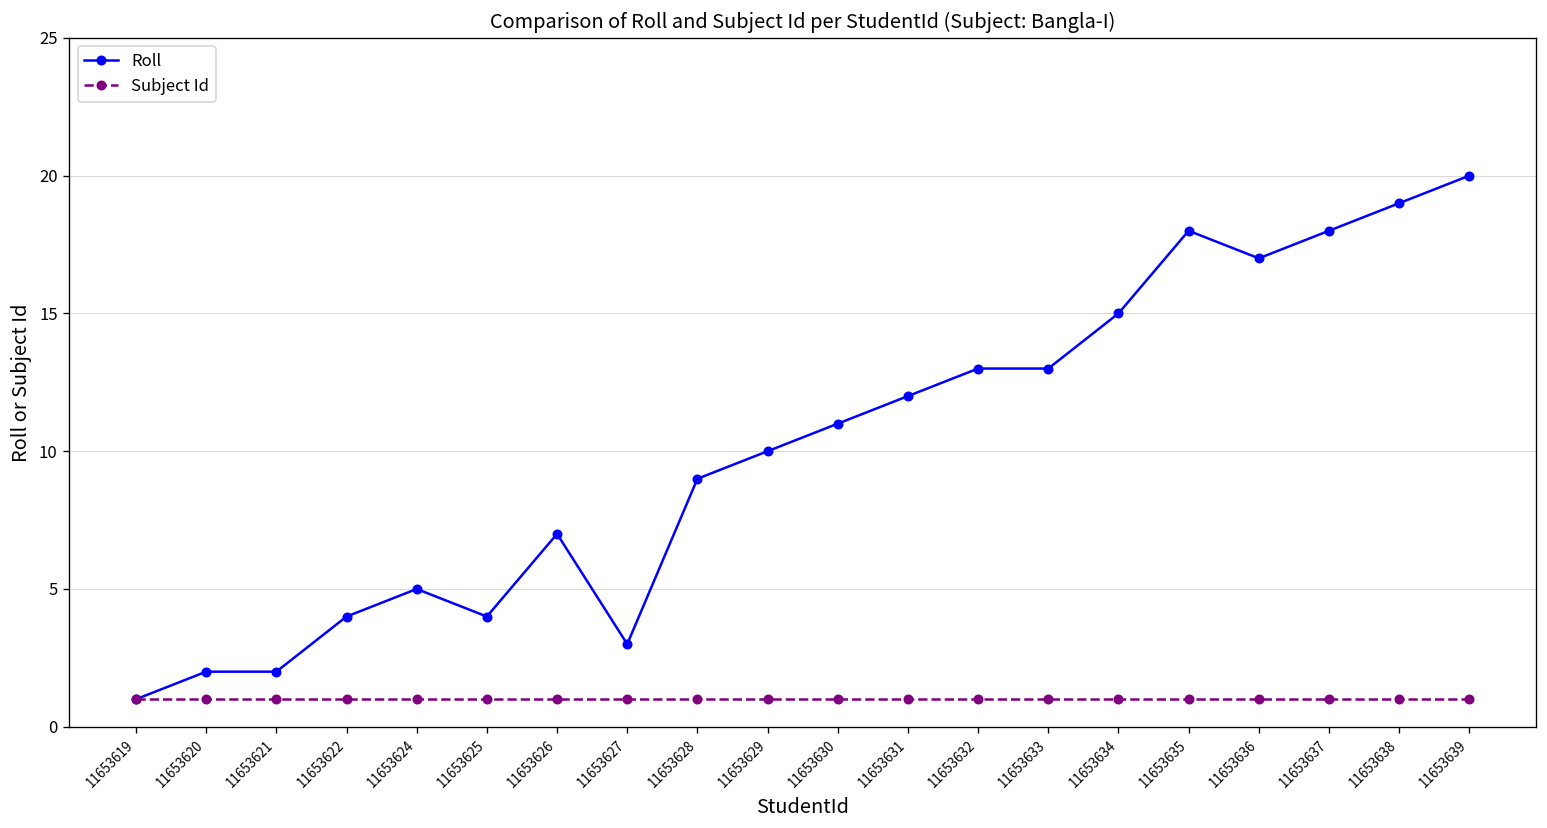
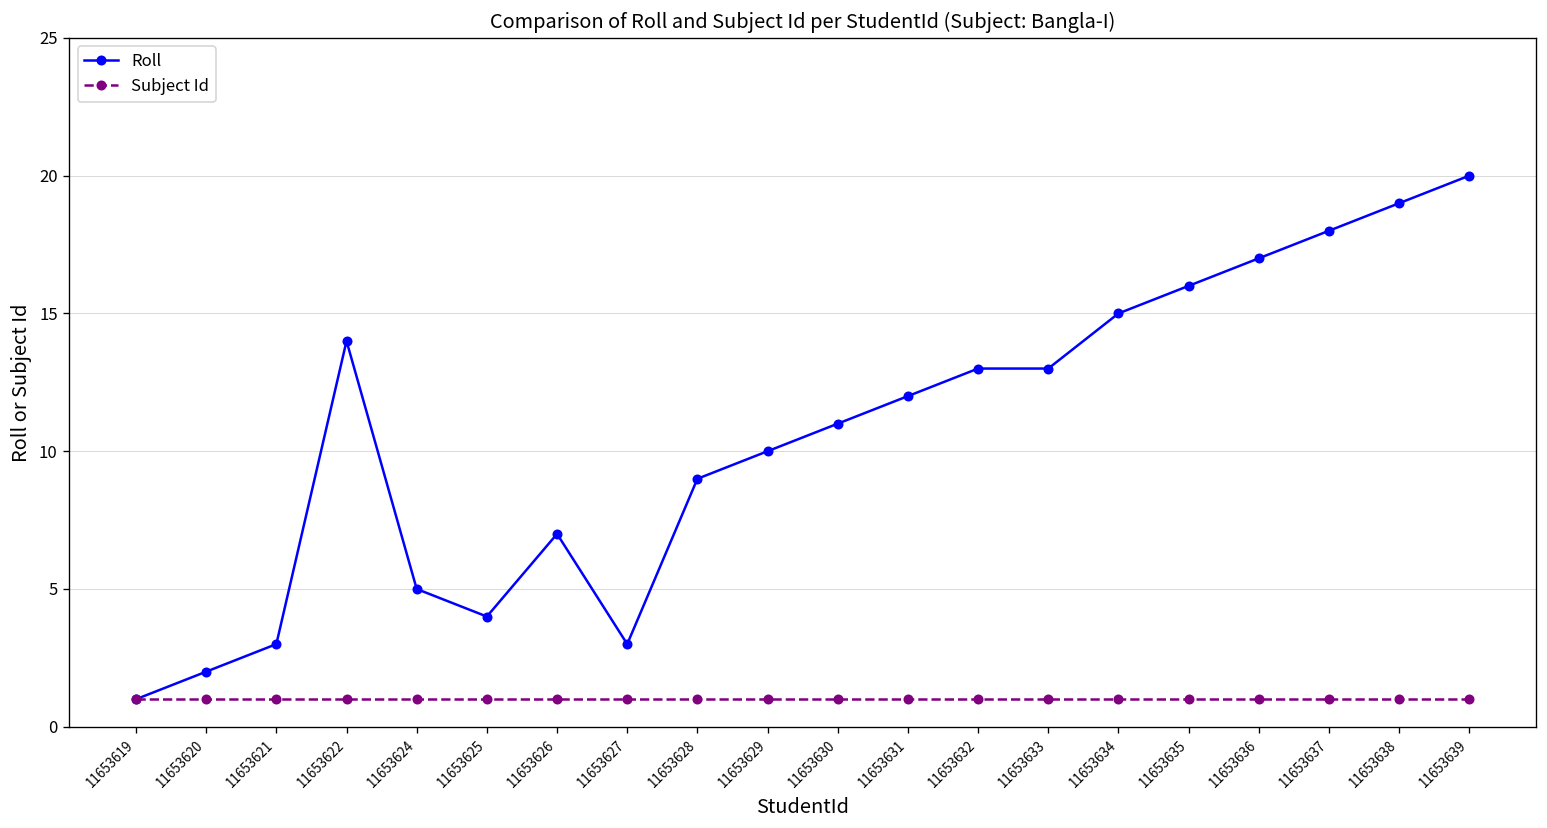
  {
    "Roll": {
      "11653620": 2,
-     "11653621": 2,
-     "11653622": 4,
+     "11653621": 3,
+     "11653622": 14,
      "11653624": 5,
      "11653625": 4,
      "11653626": 7,
      "11653627": 3,
      "11653628": 9,
      "11653629": 10,
      "11653630": 11,
      "11653631": 12,
      "11653632": 13,
      "11653633": 13,
      "11653634": 15,
-     "11653635": 18,
+     "11653635": 16,
      "11653636": 17,
      "11653637": 18,
      "11653638": 19,
      "11653639": 20
    },
    "Subject Id": {
      "11653620": 1,
      "11653621": 1,
      "11653622": 1,
      "11653624": 1,
      "11653625": 1,
      "11653626": 1,
      "11653627": 1,
      "11653628": 1,
      "11653629": 1,
      "11653630": 1,
      "11653631": 1,
      "11653632": 1,
      "11653633": 1,
      "11653634": 1,
      "11653635": 1,
      "11653636": 1,
      "11653637": 1,
      "11653638": 1,
      "11653639": 1
    }
  }
